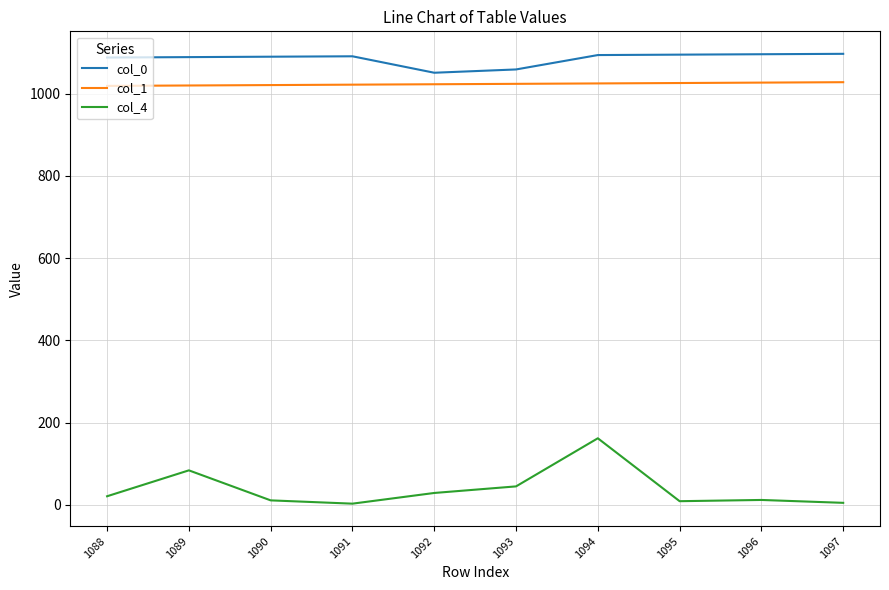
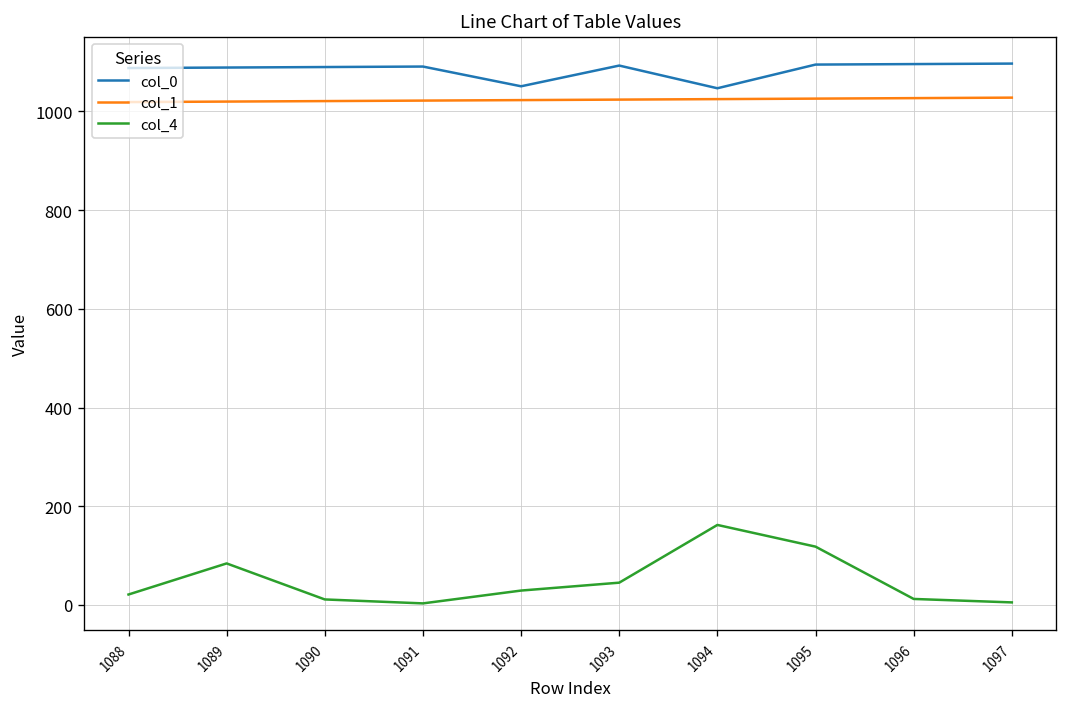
  {
    "col_0": {
      "1089": 1090,
      "1090": 1090,
      "1091": 1090,
      "1092": 1050,
-     "1093": 1060,
-     "1094": 1090,
+     "1093": 1090,
+     "1094": 1050,
      "1095": 1100,
      "1096": 1100,
      "1097": 1100
    },
    "col_1": {
      "1089": 1020,
      "1090": 1020,
      "1091": 1020,
      "1092": 1020,
      "1093": 1020,
      "1094": 1030,
      "1095": 1030,
      "1096": 1030,
      "1097": 1030
    },
    "col_4": {
      "1088": 20,
      "1089": 80,
      "1090": 10,
      "1091": 0,
      "1092": 30,
      "1093": 50,
      "1094": 160,
-     "1095": 10,
+     "1095": 120,
      "1096": 10,
      "1097": 10
    }
  }
